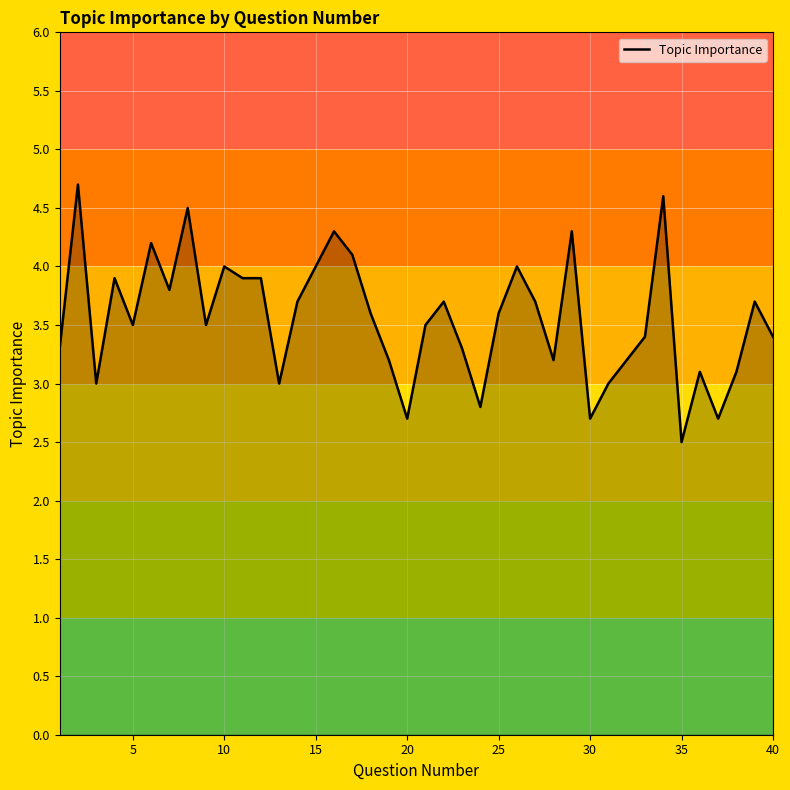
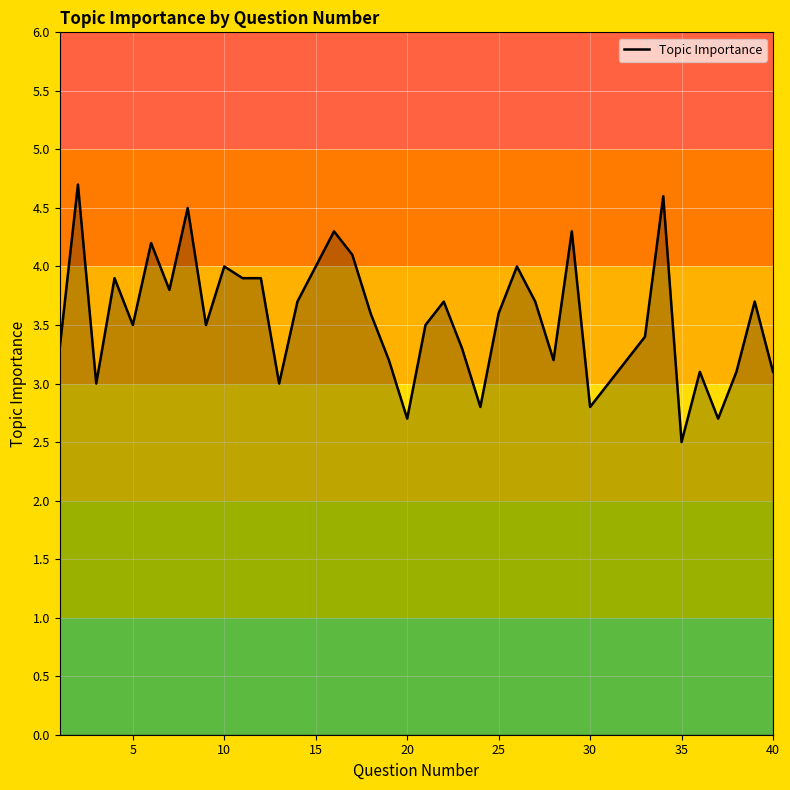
  {
    "5": 3.5,
    "10": 4.0,
    "15": 4.0,
    "20": 2.7,
    "25": 3.6,
-   "30": 2.7,
+   "30": 2.8,
    "35": 2.5,
-   "40": 3.4
+   "40": 3.1
  }
